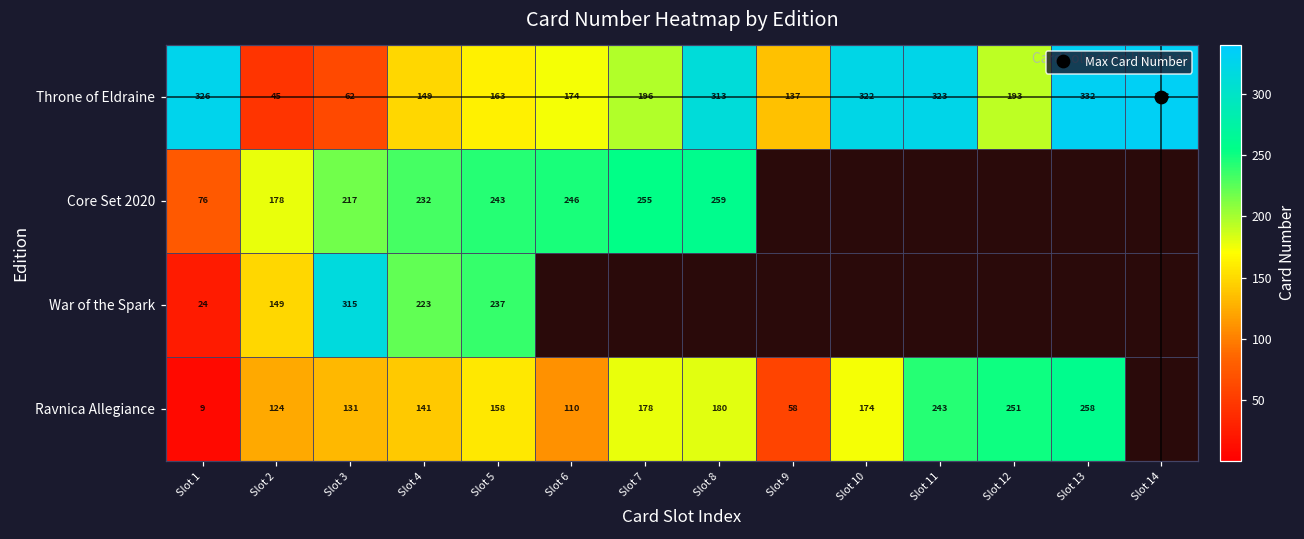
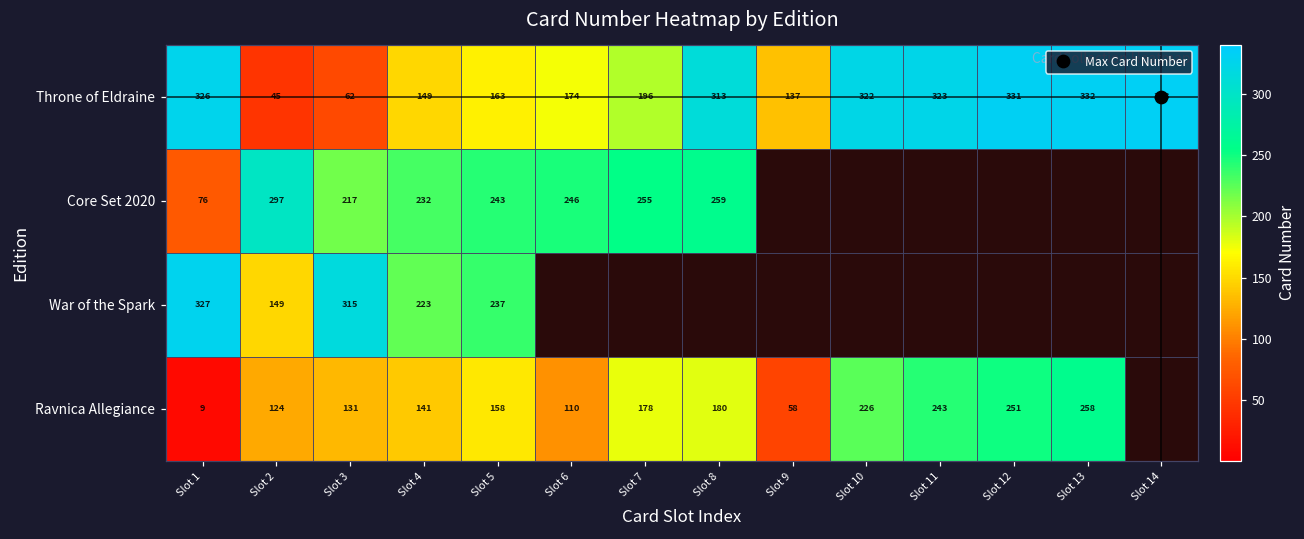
  {
    "Throne of Eldraine": {
      "Slot 1": 326,
      "Slot 2": 45,
      "Slot 3": 62,
      "Slot 4": 149,
      "Slot 5": 163,
      "Slot 6": 174,
      "Slot 7": 196,
      "Slot 8": 313,
      "Slot 9": 137,
      "Slot 10": 322,
      "Slot 11": 323,
-     "Slot 12": 193,
+     "Slot 12": 331,
      "Slot 13": 332
    },
    "Core Set 2020": {
      "Slot 1": 76,
-     "Slot 2": 178,
+     "Slot 2": 297,
      "Slot 3": 217,
      "Slot 4": 232,
      "Slot 5": 243,
      "Slot 6": 246,
      "Slot 7": 255,
      "Slot 8": 259
    },
    "War of the Spark": {
-     "Slot 1": 24,
+     "Slot 1": 327,
      "Slot 2": 149,
      "Slot 3": 315,
      "Slot 4": 223,
      "Slot 5": 237
    },
    "Ravnica Allegiance": {
      "Slot 1": 9,
      "Slot 2": 124,
      "Slot 3": 131,
      "Slot 4": 141,
      "Slot 5": 158,
      "Slot 6": 110,
      "Slot 7": 178,
      "Slot 8": 180,
      "Slot 9": 58,
-     "Slot 10": 174,
+     "Slot 10": 226,
      "Slot 11": 243,
      "Slot 12": 251,
      "Slot 13": 258
    }
  }
